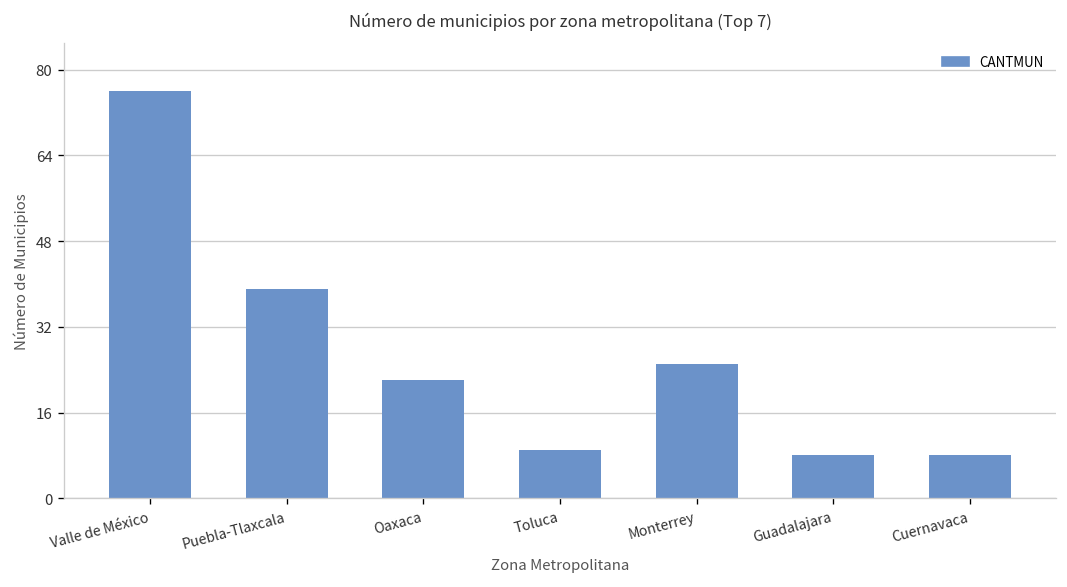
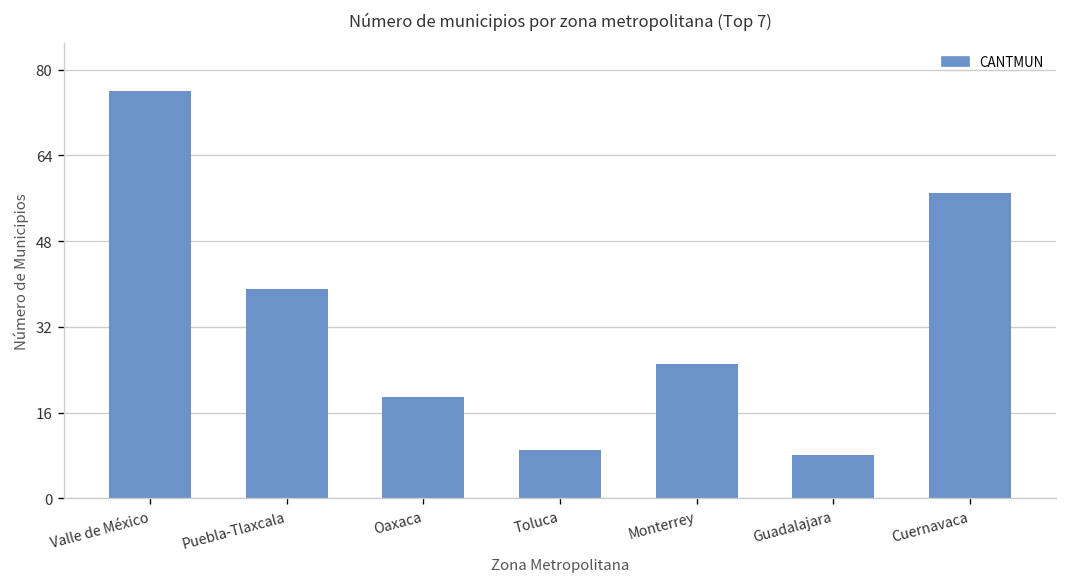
  {
    "Valle de México": 76,
    "Puebla-Tlaxcala": 39,
-   "Oaxaca": 22,
+   "Oaxaca": 19,
    "Toluca": 9,
    "Monterrey": 25,
    "Guadalajara": 8,
-   "Cuernavaca": 8
+   "Cuernavaca": 57
  }
